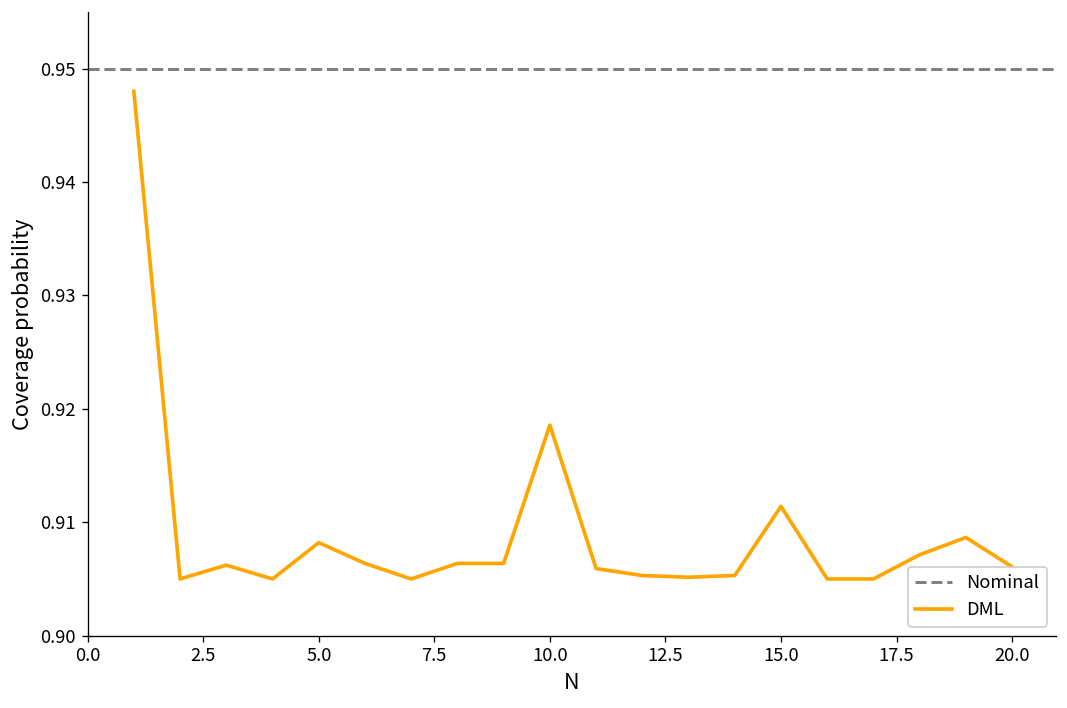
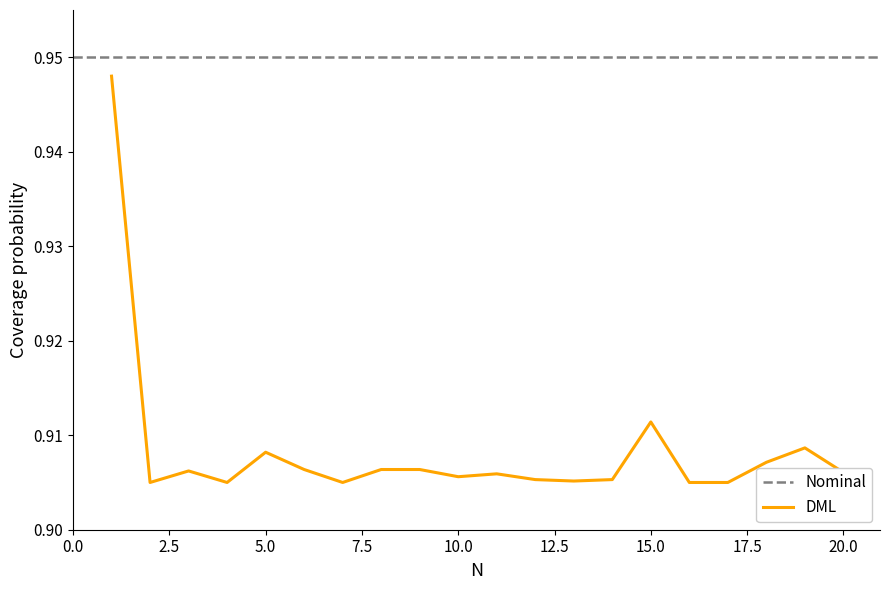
  {
    "5.0": 0.908,
-   "10.0": 0.919,
+   "10.0": 0.906,
    "15.0": 0.911
  }
